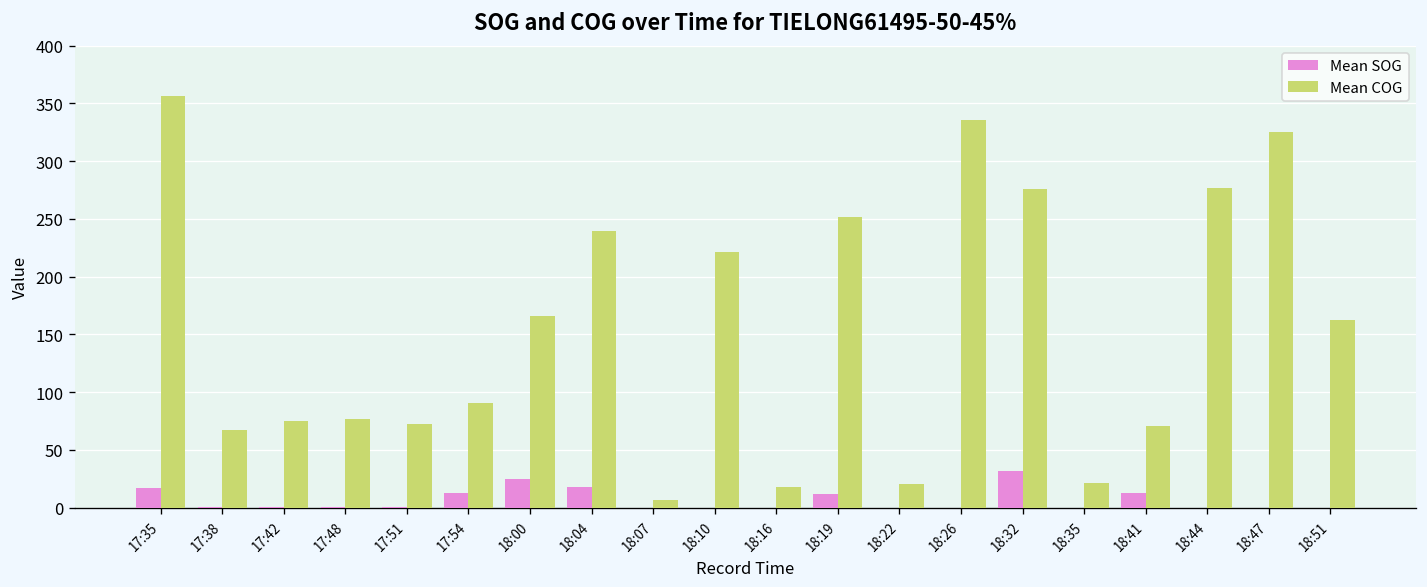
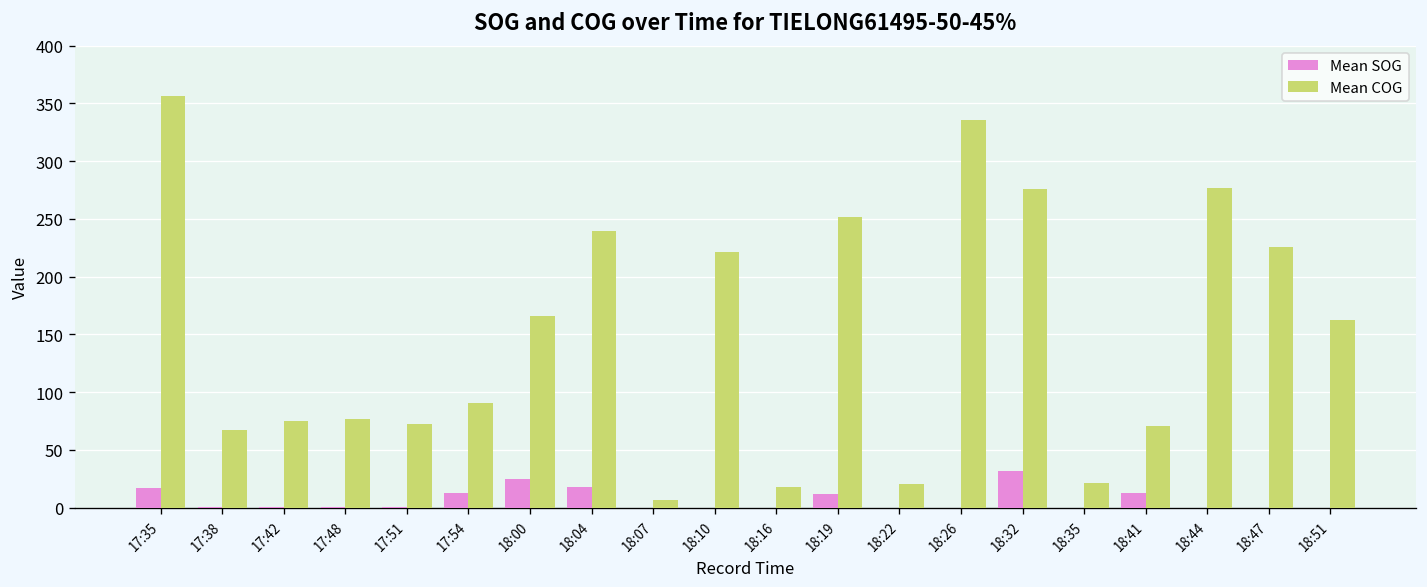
  {
    "Mean SOG": {
      "17:35": 20,
      "17:54": 10,
      "18:00": 30,
      "18:04": 20,
      "18:07": 0,
      "18:10": 0,
      "18:16": 0,
      "18:19": 10,
      "18:22": 0,
      "18:26": 0,
      "18:32": 30,
      "18:35": 0,
      "18:41": 10,
      "18:44": 0,
      "18:47": 0,
      "18:51": 0
    },
    "Mean COG": {
      "17:35": 360,
      "17:38": 70,
      "17:42": 80,
      "17:48": 80,
      "17:51": 70,
      "17:54": 90,
      "18:00": 170,
      "18:04": 240,
      "18:07": 10,
      "18:10": 220,
      "18:16": 20,
      "18:19": 250,
      "18:22": 20,
      "18:26": 340,
      "18:32": 280,
      "18:35": 20,
      "18:41": 70,
      "18:44": 280,
-     "18:47": 330,
+     "18:47": 230,
      "18:51": 160
    }
  }
